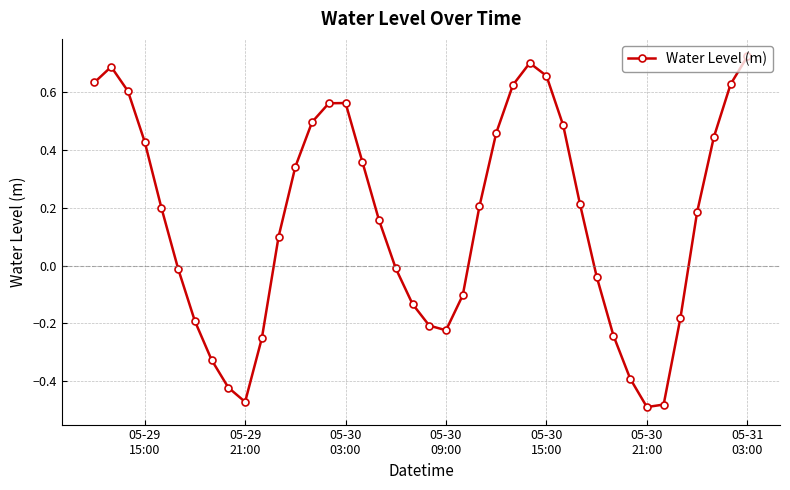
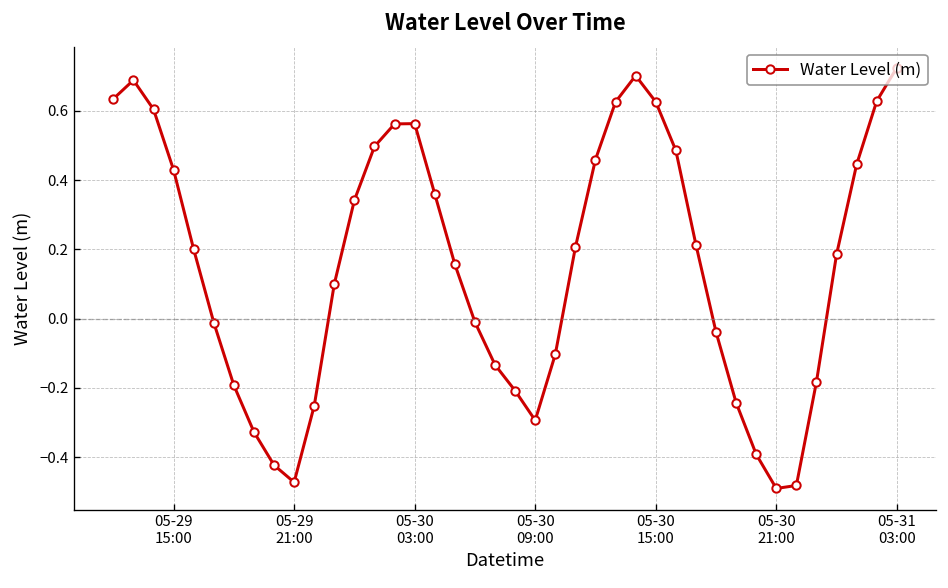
  {
    "05-29 15:00": 0.43,
    "05-29 21:00": -0.47,
    "05-30 03:00": 0.56,
-   "05-30 09:00": -0.22,
-   "05-30 15:00": 0.66,
+   "05-30 09:00": -0.29,
+   "05-30 15:00": 0.63,
    "05-30 21:00": -0.49
  }
